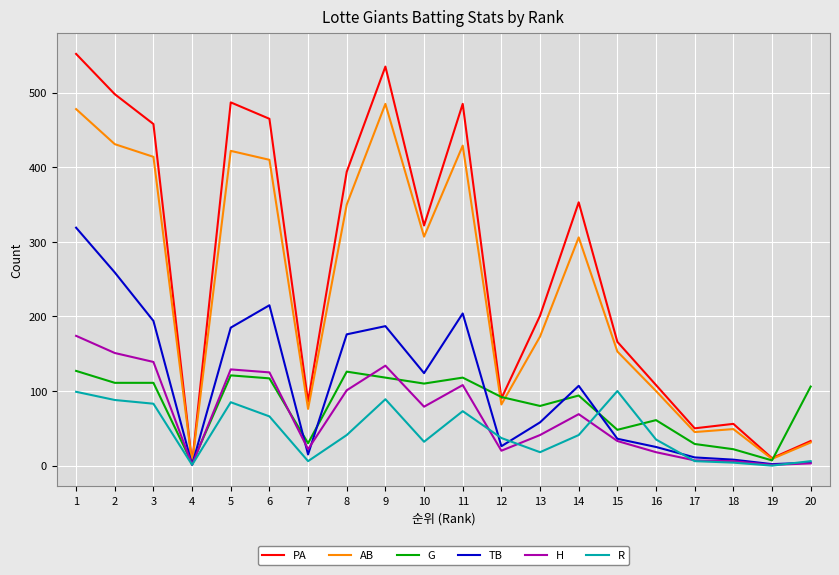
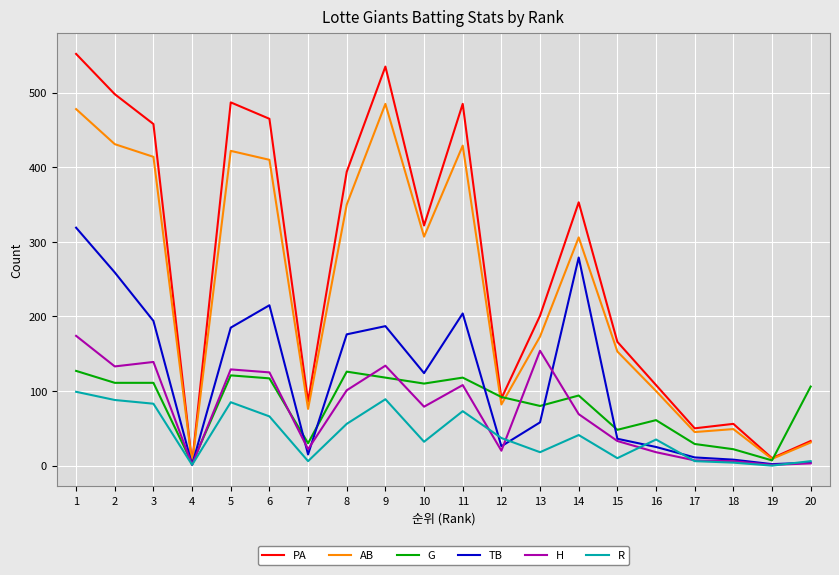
  {
    "PA": {
      "1": 550,
      "2": 500,
      "3": 460,
      "5": 490,
      "6": 470,
      "7": 90,
      "8": 390,
      "9": 540,
      "10": 320,
      "11": 490,
      "13": 200,
      "14": 350,
      "15": 170,
      "16": 110,
      "17": 50,
      "18": 60
    },
    "AB": {
      "1": 480,
      "2": 430,
      "3": 410,
      "5": 420,
      "6": 410,
      "7": 80,
      "8": 350,
      "9": 490,
      "10": 310,
      "11": 430,
      "12": 80,
      "13": 170,
      "14": 310,
      "15": 150,
      "16": 100,
      "17": 50,
      "18": 50
    },
    "G": {
      "1": 130,
      "2": 110,
      "3": 110,
      "5": 120,
      "6": 120,
      "7": 30,
      "8": 130,
      "9": 120,
      "10": 110,
      "11": 120,
      "13": 80,
      "14": 90,
      "15": 50,
      "16": 60,
      "17": 30,
      "18": 20,
      "20": 110
    },
    "TB": {
      "1": 320,
      "2": 260,
      "3": 190,
      "5": 190,
      "6": 220,
      "7": 20,
      "8": 180,
      "9": 190,
      "10": 120,
      "11": 200,
      "12": 30,
      "13": 60,
-     "14": 110,
+     "14": 280,
      "16": 30,
      "17": 10
    },
    "H": {
      "1": 170,
-     "2": 150,
+     "2": 130,
      "3": 140,
      "5": 130,
      "6": 130,
      "7": 20,
      "8": 100,
      "9": 130,
      "10": 80,
      "11": 110,
      "12": 20,
-     "13": 40,
+     "13": 150,
      "14": 70,
      "16": 20
    },
    "R": {
      "1": 100,
      "2": 90,
      "3": 80,
      "5": 90,
      "6": 70,
      "7": 10,
-     "8": 40,
+     "8": 60,
      "9": 90,
      "10": 30,
      "11": 70,
      "12": 40,
      "13": 20,
      "14": 40,
-     "15": 100,
+     "15": 10,
      "16": 40
    }
  }
